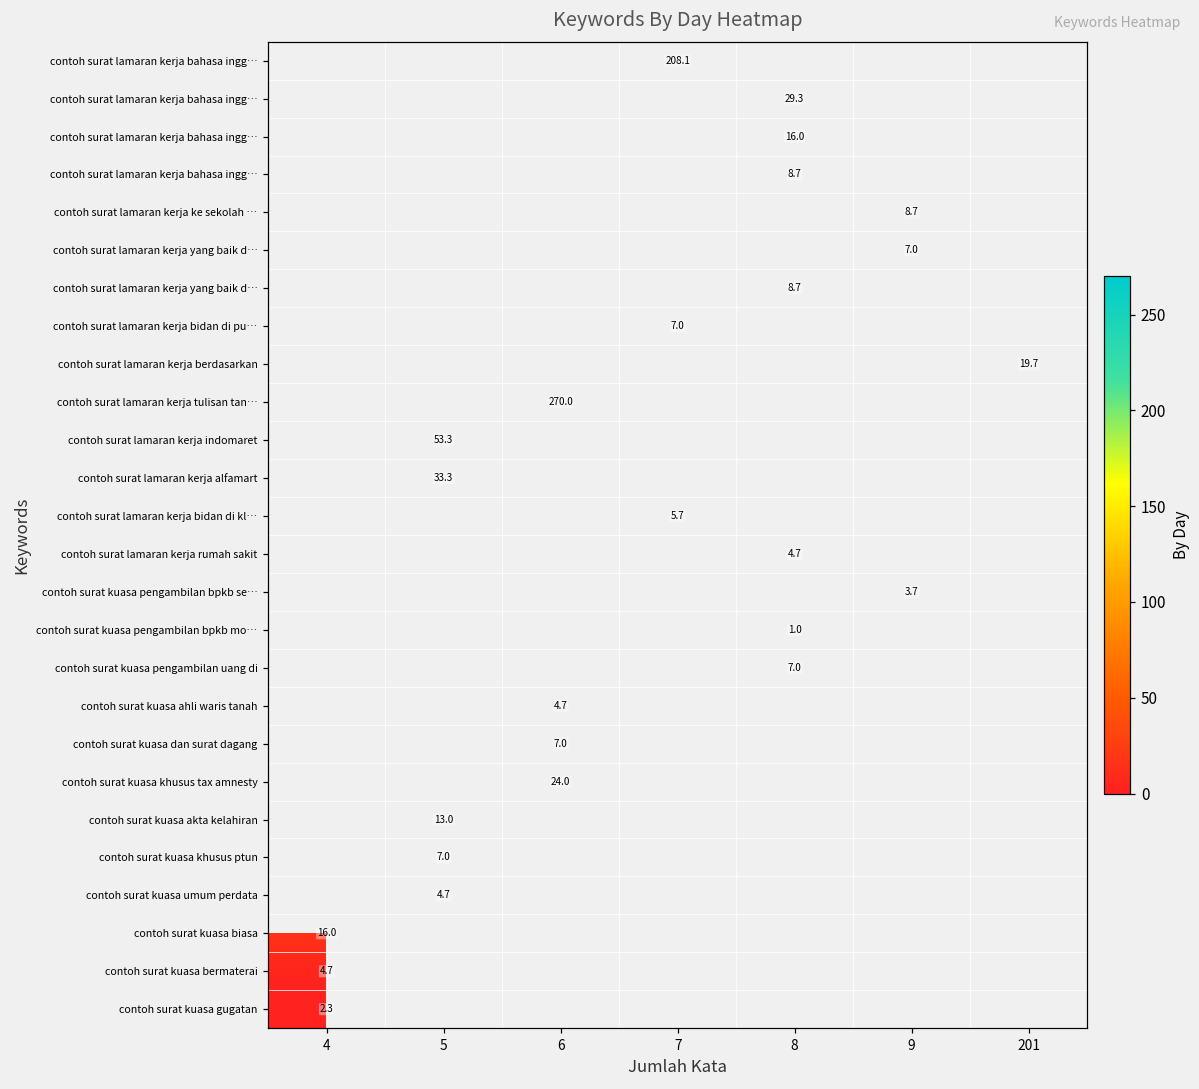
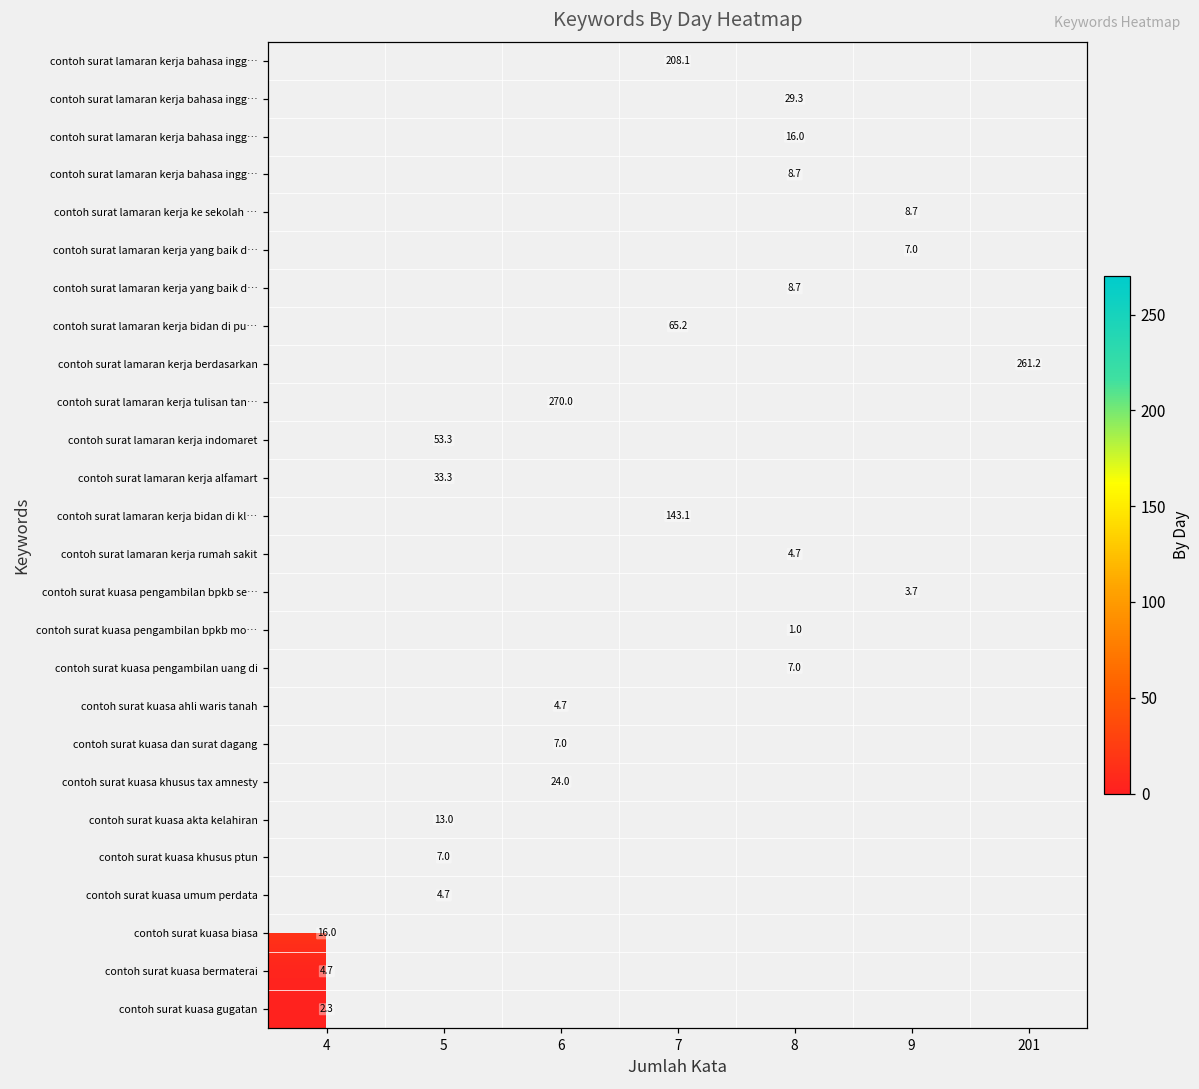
  {
    "contoh surat lamaran kerja bidan di pu…": {
-     "7": 7.0
+     "7": 65.2
    },
    "contoh surat lamaran kerja berdasarkan": {
-     "201": 19.7
+     "201": 261.2
    },
    "contoh surat lamaran kerja bidan di kl…": {
-     "7": 5.7
+     "7": 143.1
    }
  }
